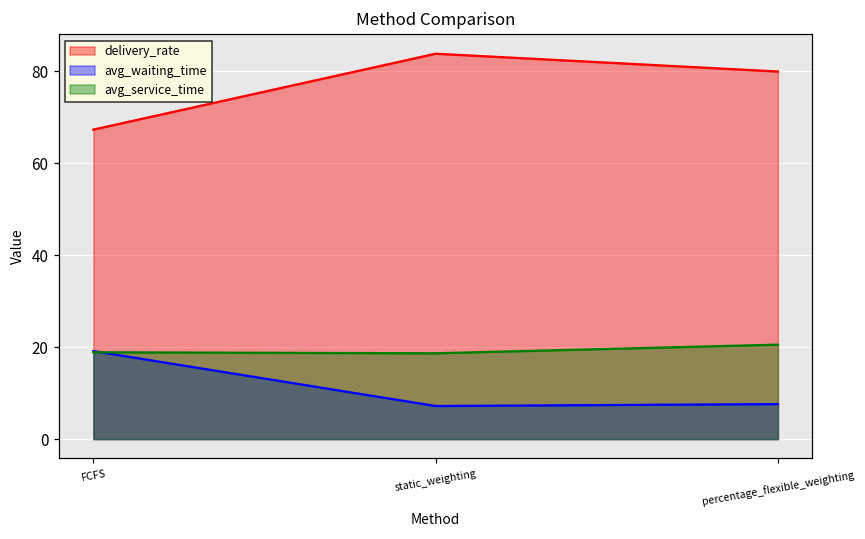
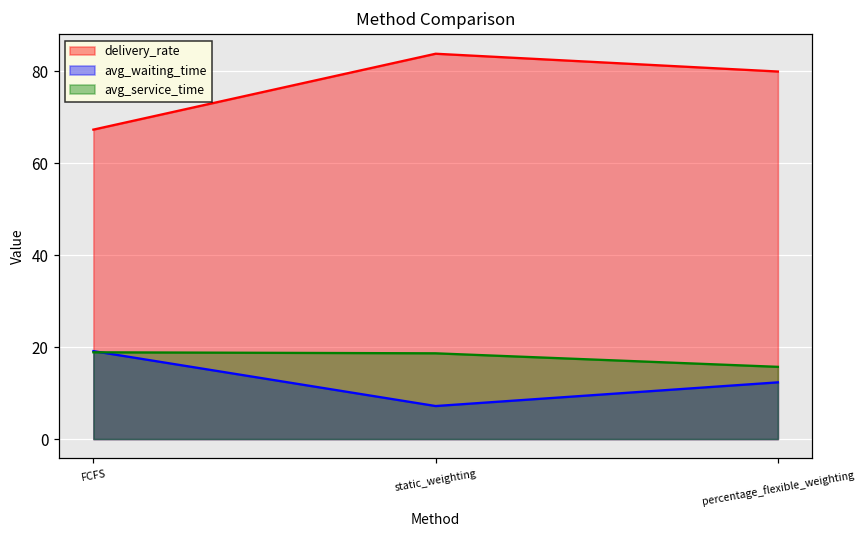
  {
    "delivery_rate": {
      "FCFS": 67,
      "static_weighting": 84,
      "percentage_flexible_weighting": 80
    },
    "avg_waiting_time": {
      "static_weighting": 7,
-     "percentage_flexible_weighting": 8
+     "percentage_flexible_weighting": 12
    },
    "avg_service_time": {
      "static_weighting": 19,
-     "percentage_flexible_weighting": 21
+     "percentage_flexible_weighting": 16
    }
  }
